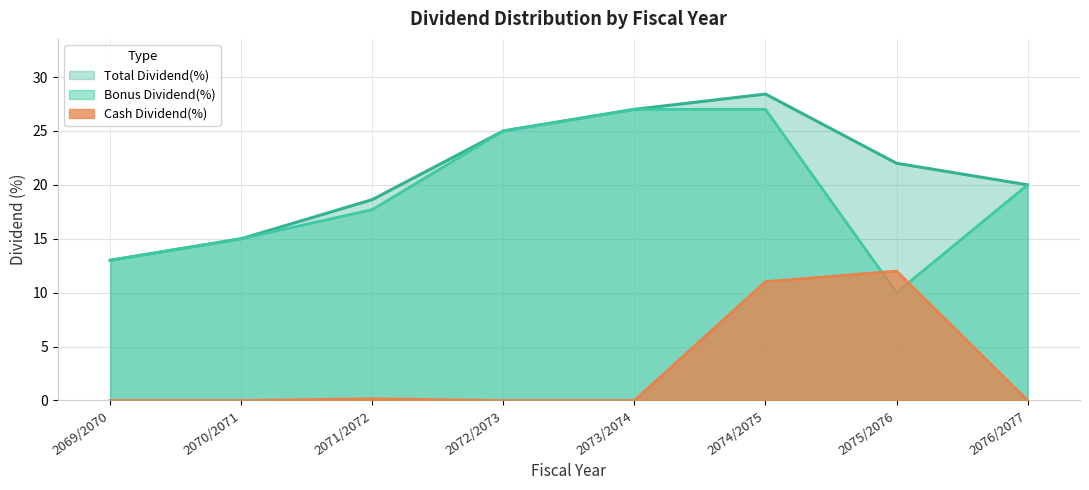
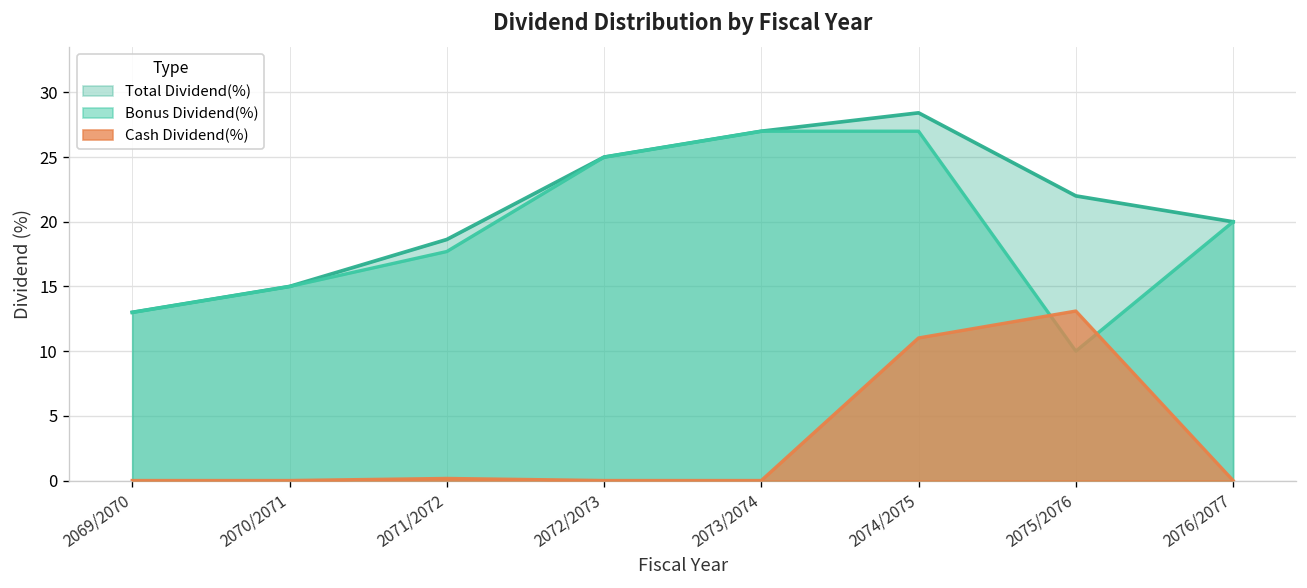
  {
    "Cash Dividend(%)": {
      "2069/2070": 0.0,
      "2070/2071": 0.0,
      "2071/2072": 0.2,
      "2072/2073": 0.0,
      "2073/2074": 0.0,
      "2074/2075": 11.0,
-     "2075/2076": 12.0,
+     "2075/2076": 13.1,
      "2076/2077": 0.0
    }
  }
